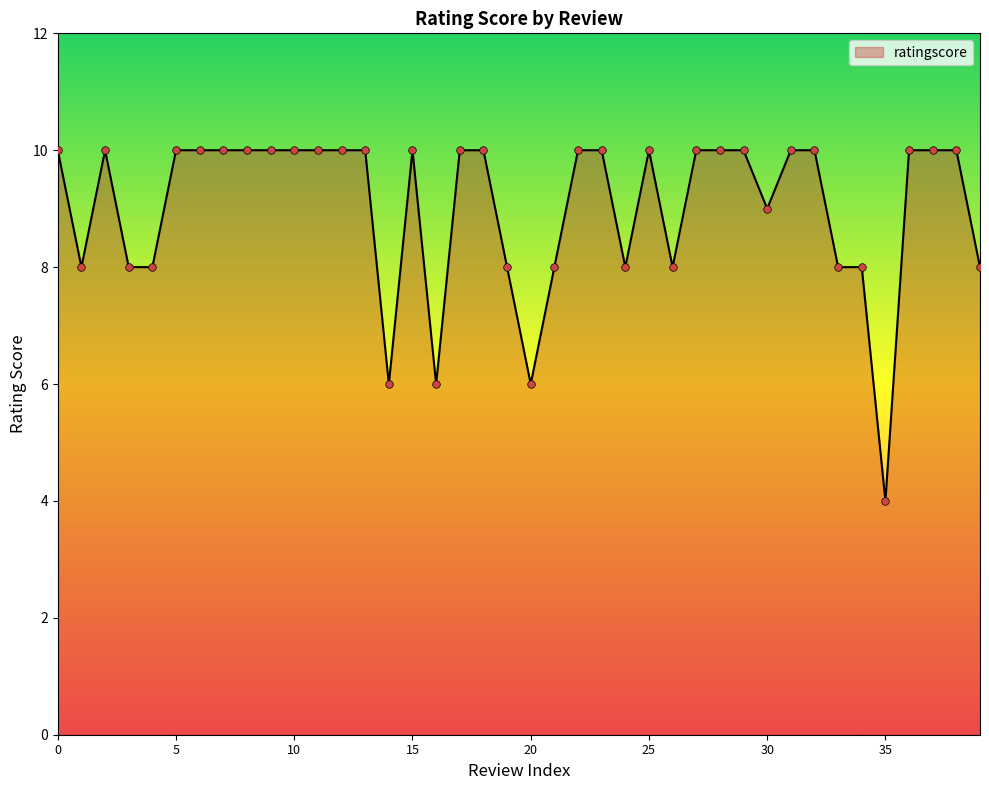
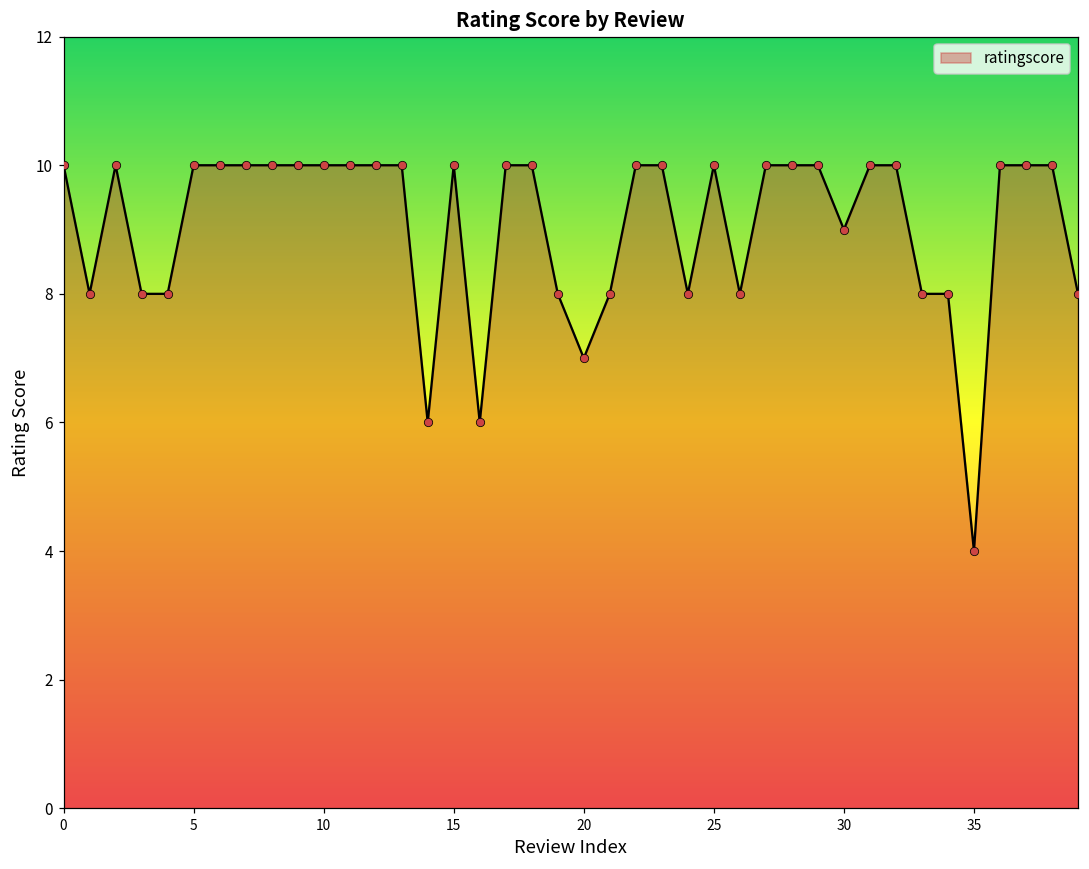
  {
    "0": 10,
    "5": 10,
    "10": 10,
    "15": 10,
-   "20": 6,
+   "20": 7,
    "25": 10,
    "30": 9,
    "35": 4
  }
